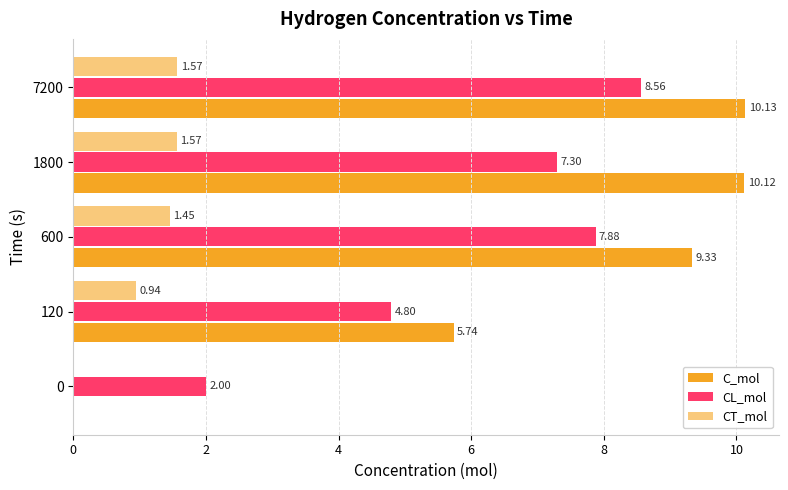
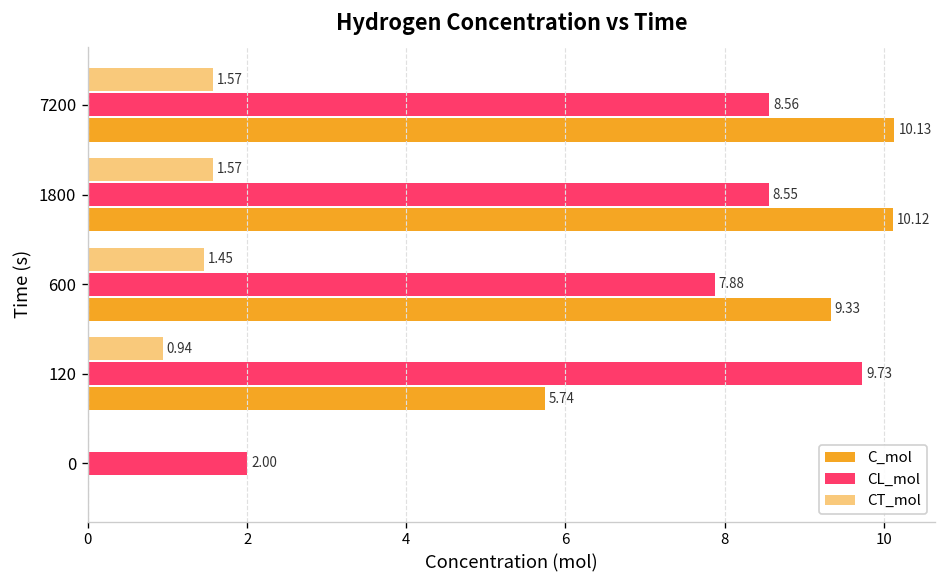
  {
    "CL_mol": {
      "7200": 8.56,
-     "1800": 7.30,
+     "1800": 8.55,
      "600": 7.88,
-     "120": 4.80,
+     "120": 9.73,
      "0": 2.00
    }
  }
